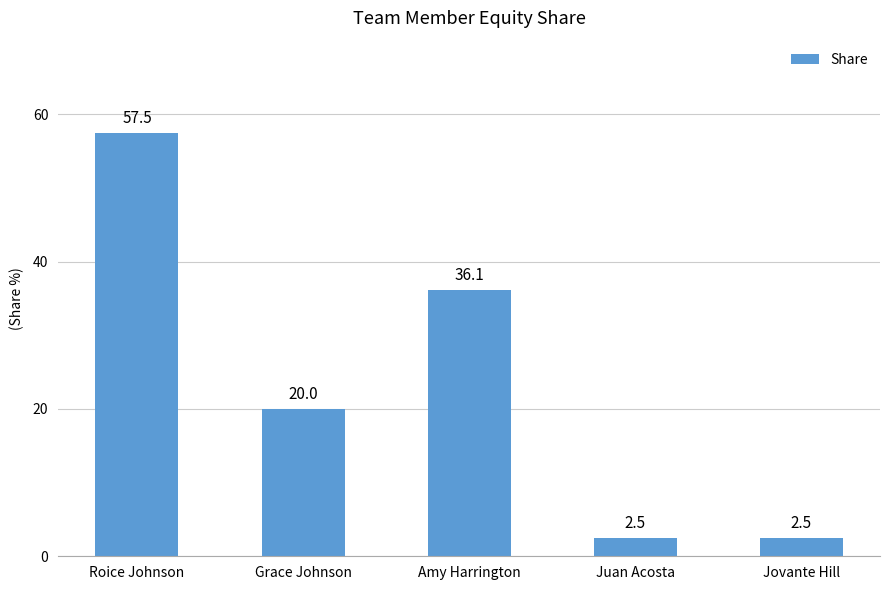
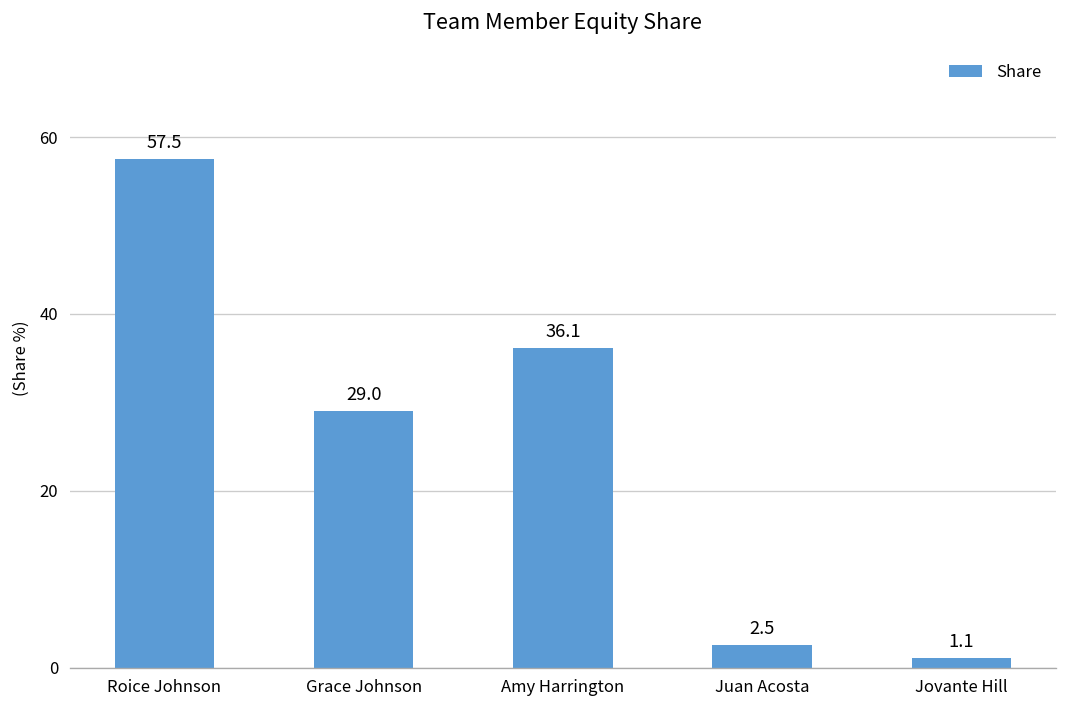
  {
    "Roice Johnson": 57.5,
-   "Grace Johnson": 20.0,
+   "Grace Johnson": 29.0,
    "Amy Harrington": 36.1,
    "Juan Acosta": 2.5,
-   "Jovante Hill": 2.5
+   "Jovante Hill": 1.1
  }
